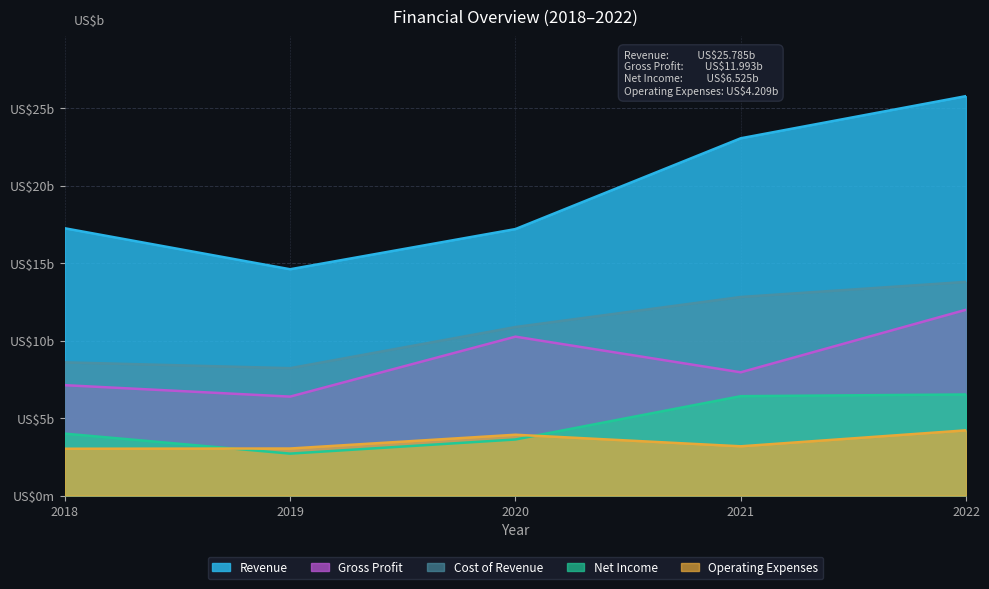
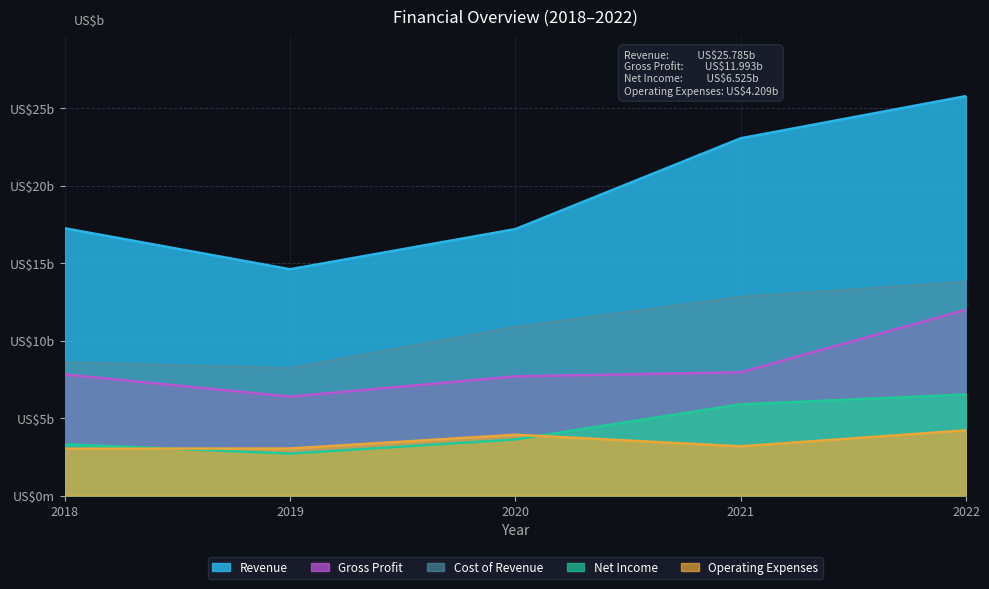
  {
    "Revenue": {
      "2018": "US$17.3b",
      "2019": "US$14.6b",
      "2020": "US$17.2b",
      "2021": "US$23.1b",
      "2022": "US$25.8b"
    },
    "Gross Profit": {
-     "2018": "US$7.1b",
+     "2018": "US$7.8b",
      "2019": "US$6.4b",
-     "2020": "US$10.3b",
+     "2020": "US$7.7b",
      "2021": "US$8.0b",
      "2022": "US$12.0b"
    },
    "Cost of Revenue": {
      "2018": "US$8.6b",
      "2019": "US$8.2b",
      "2020": "US$10.9b",
      "2021": "US$12.8b",
      "2022": "US$13.8b"
    },
    "Net Income": {
-     "2018": "US$4.0b",
+     "2018": "US$3.3b",
      "2019": "US$2.7b",
      "2020": "US$3.6b",
-     "2021": "US$6.4b",
+     "2021": "US$5.9b",
      "2022": "US$6.5b"
    },
    "Operating Expenses": {
      "2018": "US$3.0b",
      "2019": "US$3.0b",
      "2020": "US$3.9b",
      "2021": "US$3.2b",
      "2022": "US$4.2b"
    }
  }
